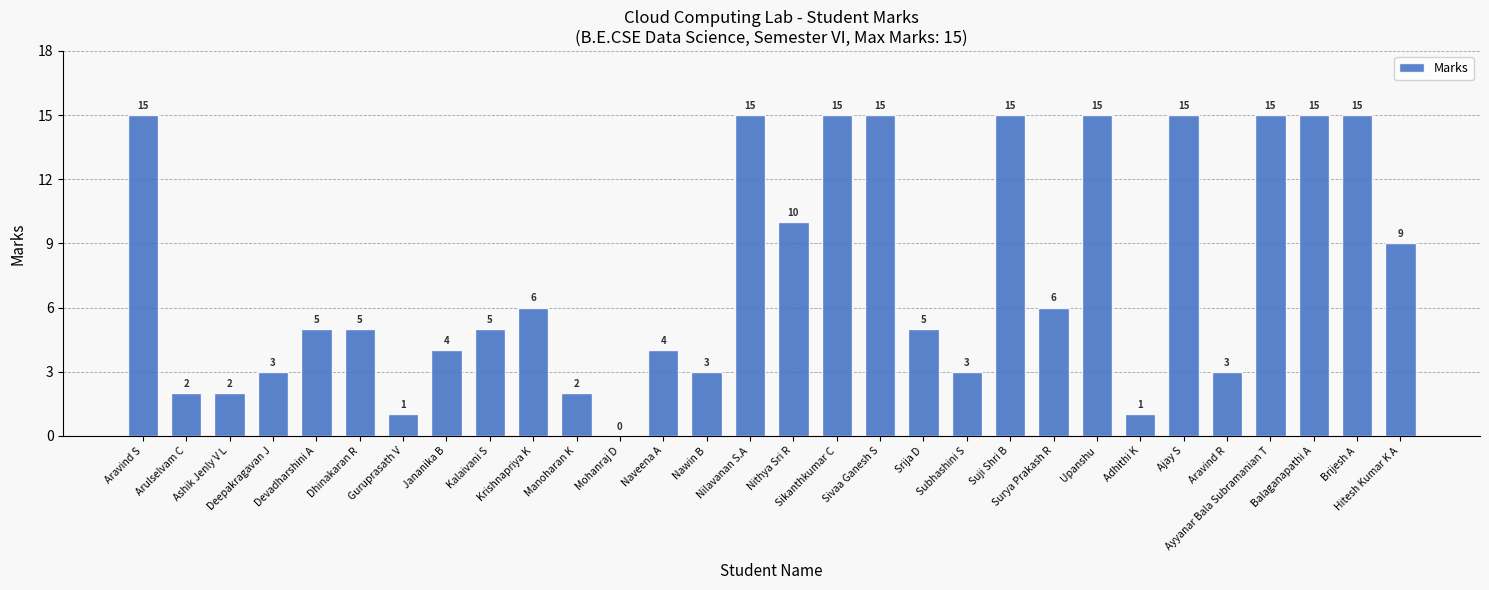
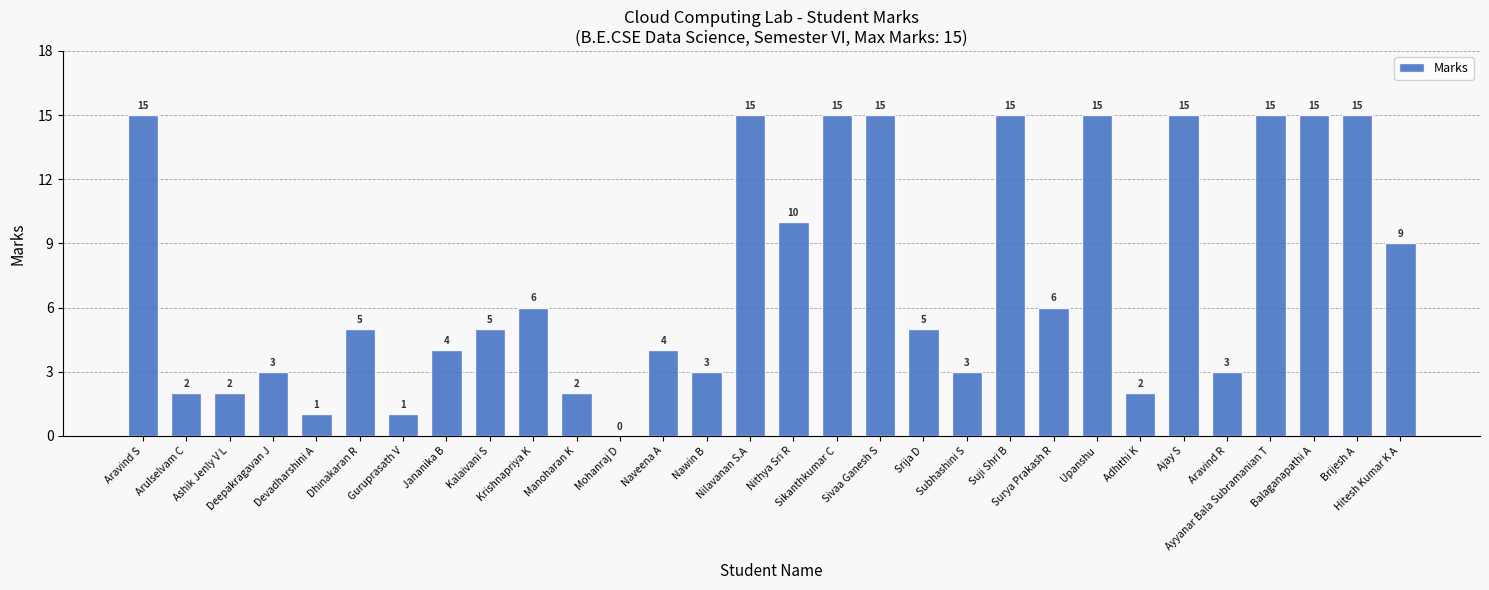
  {
    "Aravind S": 15,
    "Arulselvam C": 2,
    "Ashik Jenly V L": 2,
    "Deepakragavan J": 3,
-   "Devadharshini A": 5,
+   "Devadharshini A": 1,
    "Dhinakaran R": 5,
    "Guruprasath V": 1,
    "Jananika B": 4,
    "Kalaivani S": 5,
    "Krishnapriya K": 6,
    "Manoharan K": 2,
    "Mohanraj D": 0,
    "Naveena A": 4,
    "Nawin B": 3,
    "Nilavanan S.A": 15,
    "Nithya Sri R": 10,
    "Sikanthkumar C": 15,
    "Sivaa Ganesh S": 15,
    "Srija D": 5,
    "Subhashini S": 3,
    "Suji Shri B": 15,
    "Surya Prakash R": 6,
    "Upanshu": 15,
-   "Adhithi K": 1,
+   "Adhithi K": 2,
    "Ajay S": 15,
    "Aravind R": 3,
    "Ayyanar Bala Subramanian T": 15,
    "Balaganapathi A": 15,
    "Brijesh A": 15,
    "Hitesh Kumar K A": 9
  }
